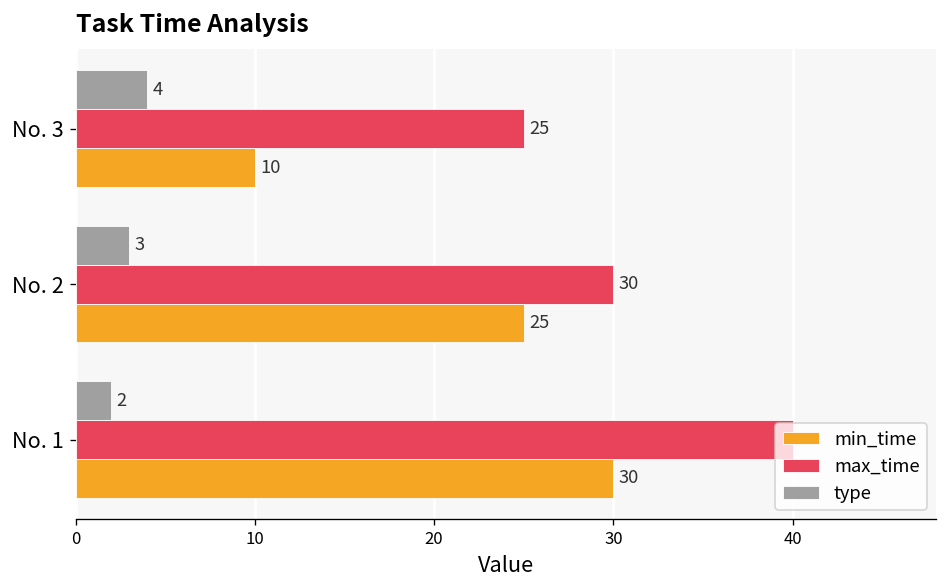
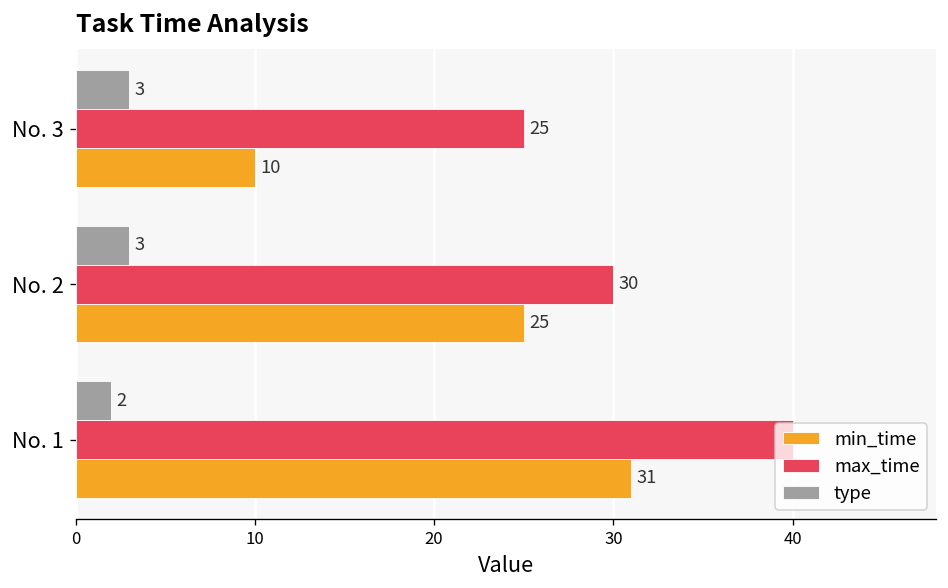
  {
    "min_time": {
      "No. 3": 10,
      "No. 2": 25,
-     "No. 1": 30
+     "No. 1": 31
    },
    "max_time": {
      "No. 3": 25,
      "No. 2": 30
    },
    "type": {
-     "No. 3": 4,
+     "No. 3": 3,
      "No. 2": 3,
      "No. 1": 2
    }
  }
